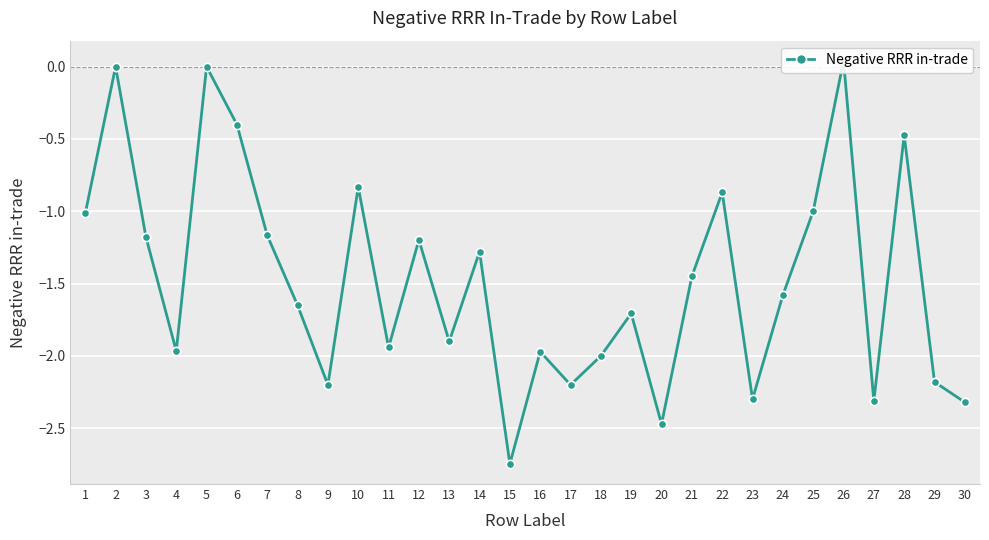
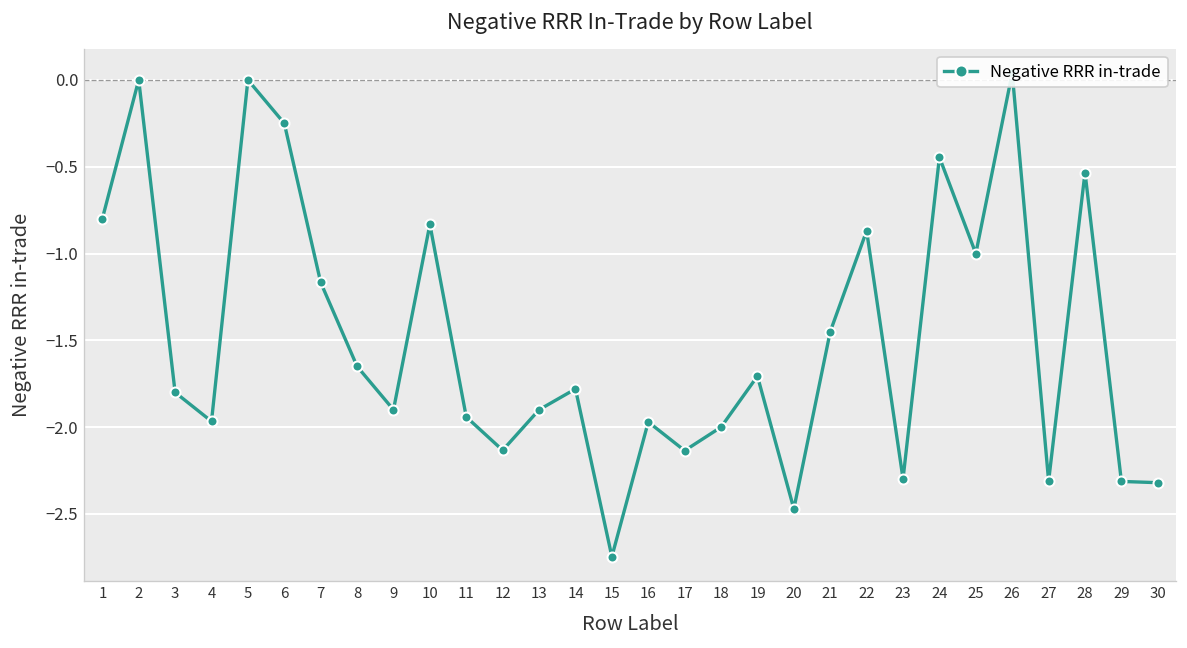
  {
-   "1": -1.02,
+   "1": -0.80,
    "2": 0.00,
-   "3": -1.18,
+   "3": -1.80,
    "4": -1.97,
    "5": 0.00,
-   "6": -0.40,
+   "6": -0.25,
    "7": -1.17,
    "8": -1.65,
-   "9": -2.2,
+   "9": -1.9,
    "10": -0.83,
    "11": -1.94,
-   "12": -1.20,
+   "12": -2.13,
    "13": -1.90,
-   "14": -1.28,
+   "14": -1.78,
    "15": -2.75,
    "16": -1.97,
-   "17": -2.20,
+   "17": -2.14,
    "18": -2.00,
    "19": -1.71,
    "20": -2.47,
    "21": -1.45,
    "22": -0.87,
    "23": -2.30,
-   "24": -1.58,
+   "24": -0.45,
    "25": -1.00,
    "27": -2.31,
-   "28": -0.47,
-   "29": -2.18,
+   "28": -0.53,
+   "29": -2.31,
    "30": -2.32
  }
